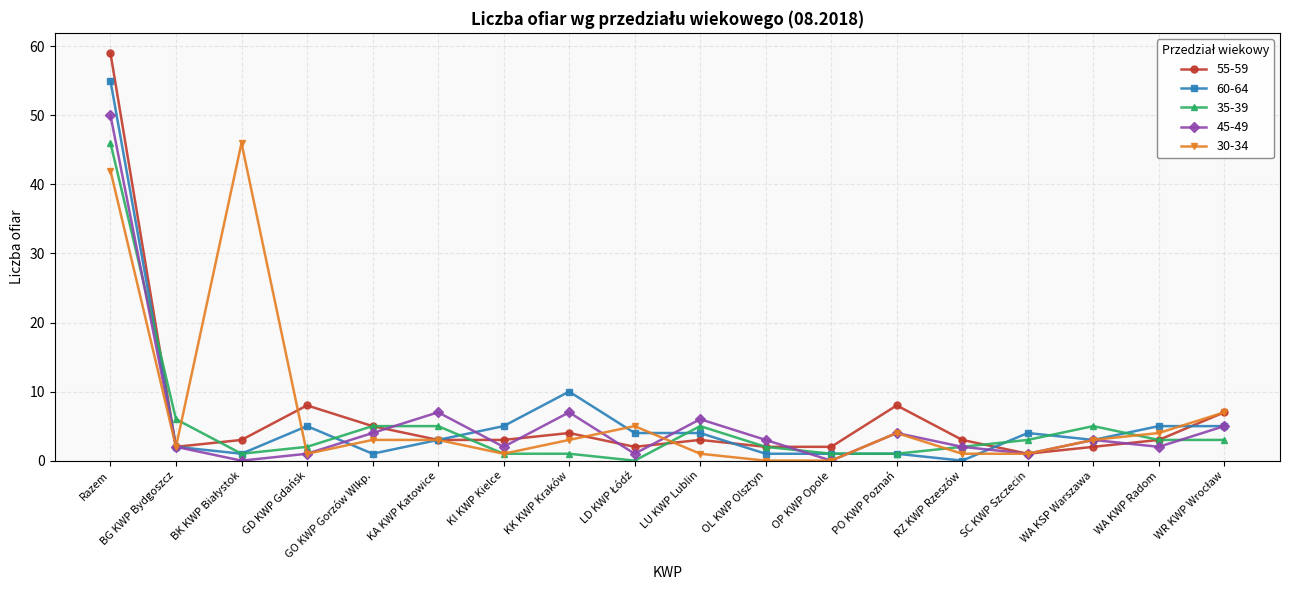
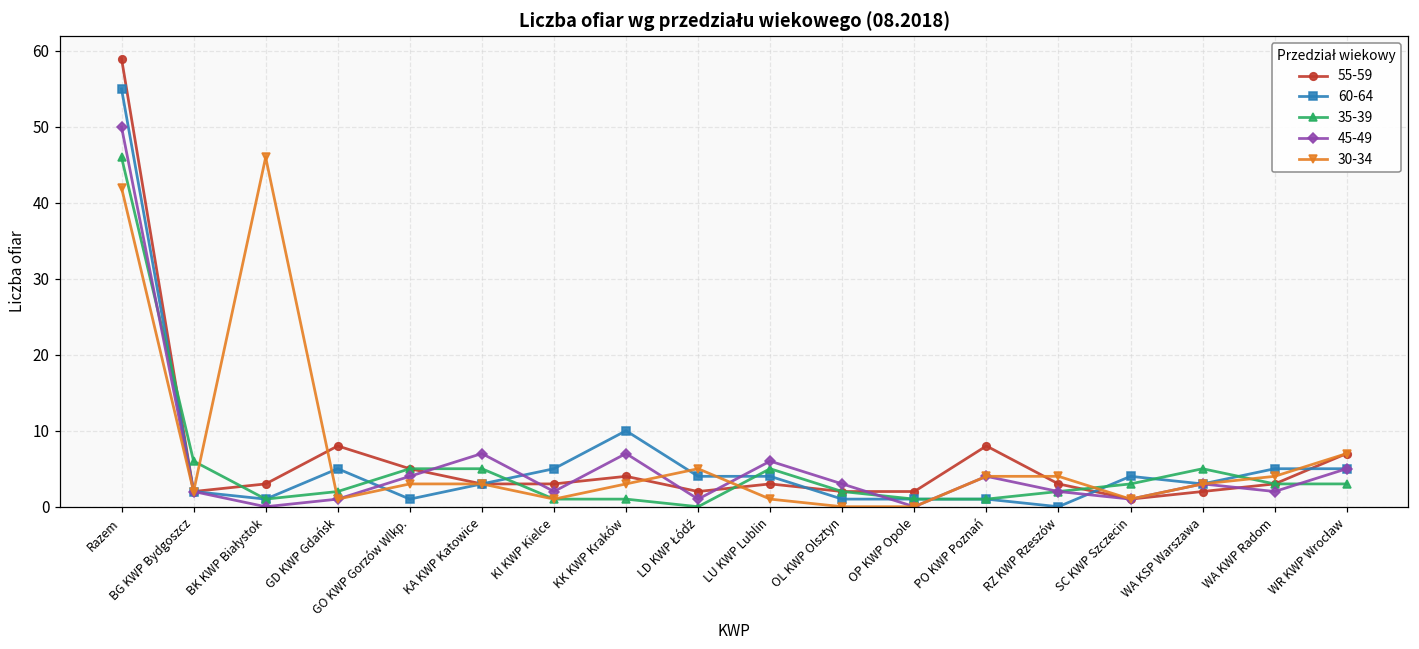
  {
    "55-59": {
      "Razem": 59,
      "BK KWP Białystok": 3,
      "GD KWP Gdańsk": 8,
      "KI KWP Kielce": 3,
      "KK KWP Kraków": 4,
      "LD KWP Łódź": 2,
      "LU KWP Lublin": 3,
      "OP KWP Opole": 2,
      "PO KWP Poznań": 8,
      "RZ KWP Rzeszów": 3,
      "WA KSP Warszawa": 2
    },
    "60-64": {
      "Razem": 55,
      "GD KWP Gdańsk": 5,
      "GO KWP Gorzów Wlkp.": 1,
      "KI KWP Kielce": 5,
      "KK KWP Kraków": 10,
      "LD KWP Łódź": 4,
      "LU KWP Lublin": 4,
      "OL KWP Olsztyn": 1,
      "RZ KWP Rzeszów": 0,
      "SC KWP Szczecin": 4,
      "WA KWP Radom": 5
    },
    "35-39": {
      "Razem": 46,
      "BG KWP Bydgoszcz": 6,
      "GD KWP Gdańsk": 2,
      "KA KWP Katowice": 5,
      "KK KWP Kraków": 1,
      "LD KWP Łódź": 0,
      "LU KWP Lublin": 5,
      "SC KWP Szczecin": 3,
      "WA KSP Warszawa": 5,
      "WR KWP Wrocław": 3
    },
    "45-49": {
      "Razem": 50,
      "BK KWP Białystok": 0,
      "GO KWP Gorzów Wlkp.": 4,
      "KA KWP Katowice": 7,
      "KI KWP Kielce": 2,
      "KK KWP Kraków": 7,
      "LD KWP Łódź": 1,
      "LU KWP Lublin": 6,
      "OL KWP Olsztyn": 3,
      "WA KWP Radom": 2
    },
    "30-34": {
      "Razem": 42,
      "BK KWP Białystok": 46,
      "GO KWP Gorzów Wlkp.": 3,
      "KK KWP Kraków": 3,
      "LD KWP Łódź": 5,
      "LU KWP Lublin": 1,
      "OL KWP Olsztyn": 0,
-     "RZ KWP Rzeszów": 1,
+     "RZ KWP Rzeszów": 4,
      "WA KWP Radom": 4
    }
  }
